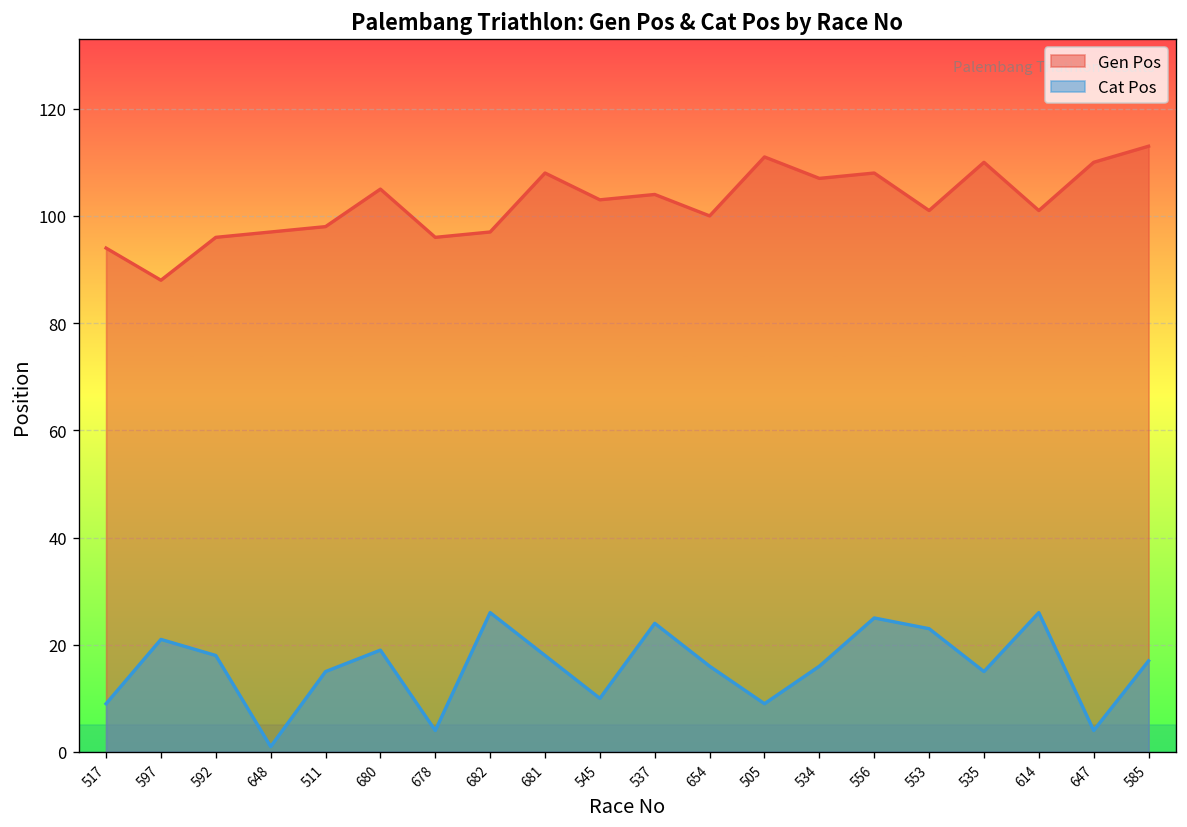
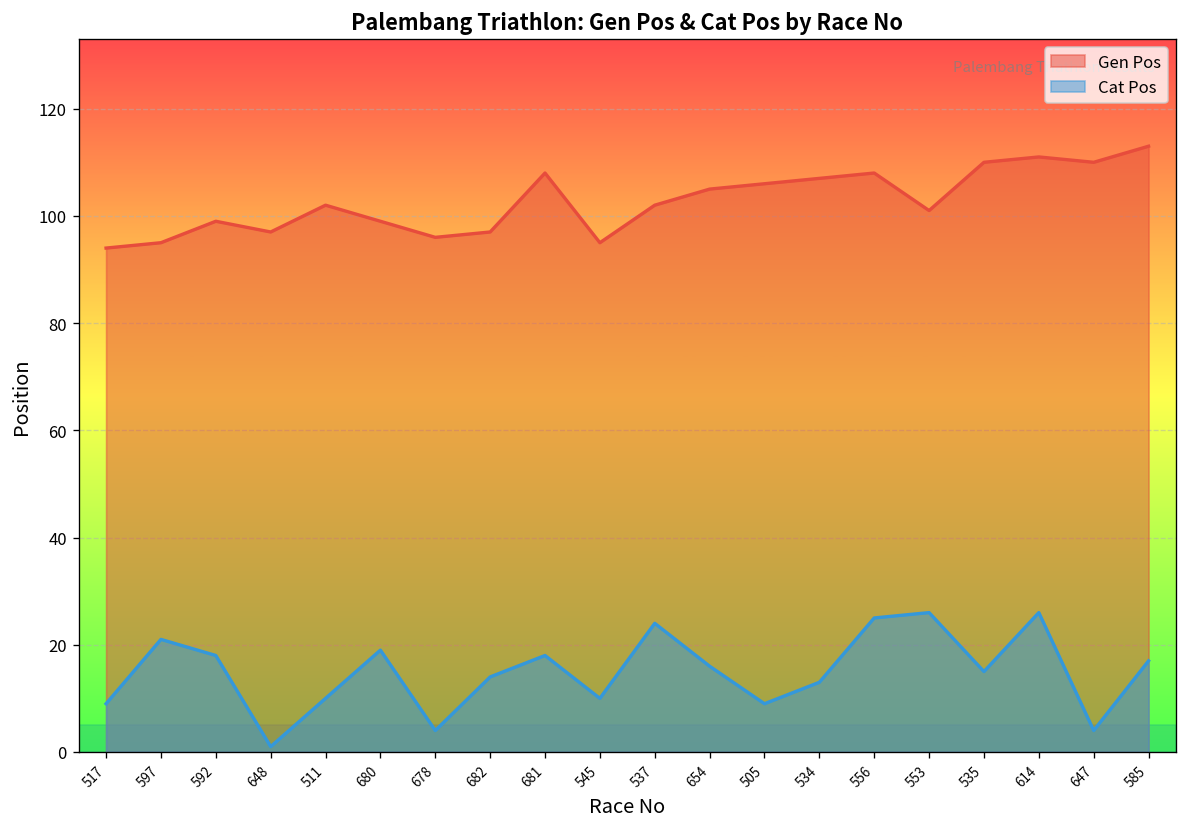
  {
    "Gen Pos": {
      "517": 94,
-     "597": 88,
-     "592": 96,
+     "597": 95,
+     "592": 99,
      "648": 97,
-     "511": 98,
-     "680": 105,
+     "511": 102,
+     "680": 99,
      "678": 96,
      "682": 97,
      "681": 108,
-     "545": 103,
-     "537": 104,
-     "654": 100,
-     "505": 111,
+     "545": 95,
+     "537": 102,
+     "654": 105,
+     "505": 106,
      "534": 107,
      "556": 108,
      "553": 101,
      "535": 110,
-     "614": 101,
+     "614": 111,
      "647": 110,
      "585": 113
    },
    "Cat Pos": {
      "517": 9,
      "597": 21,
      "592": 18,
-     "511": 15,
+     "511": 10,
      "680": 19,
-     "682": 26,
+     "682": 14,
      "681": 18,
      "545": 10,
      "537": 24,
      "654": 16,
      "505": 9,
-     "534": 16,
+     "534": 13,
      "556": 25,
-     "553": 23,
+     "553": 26,
      "535": 15,
      "614": 26,
      "585": 17
    }
  }
